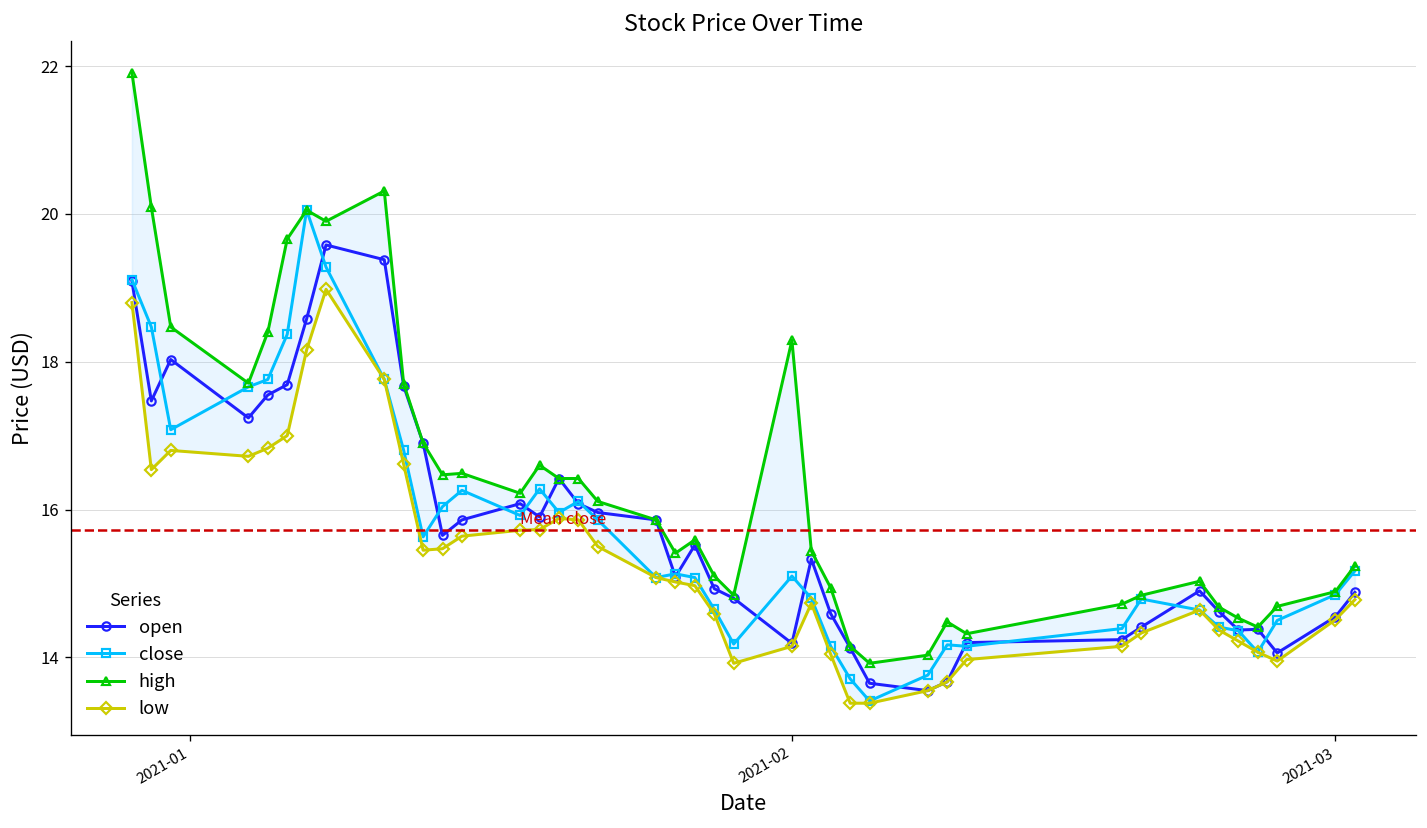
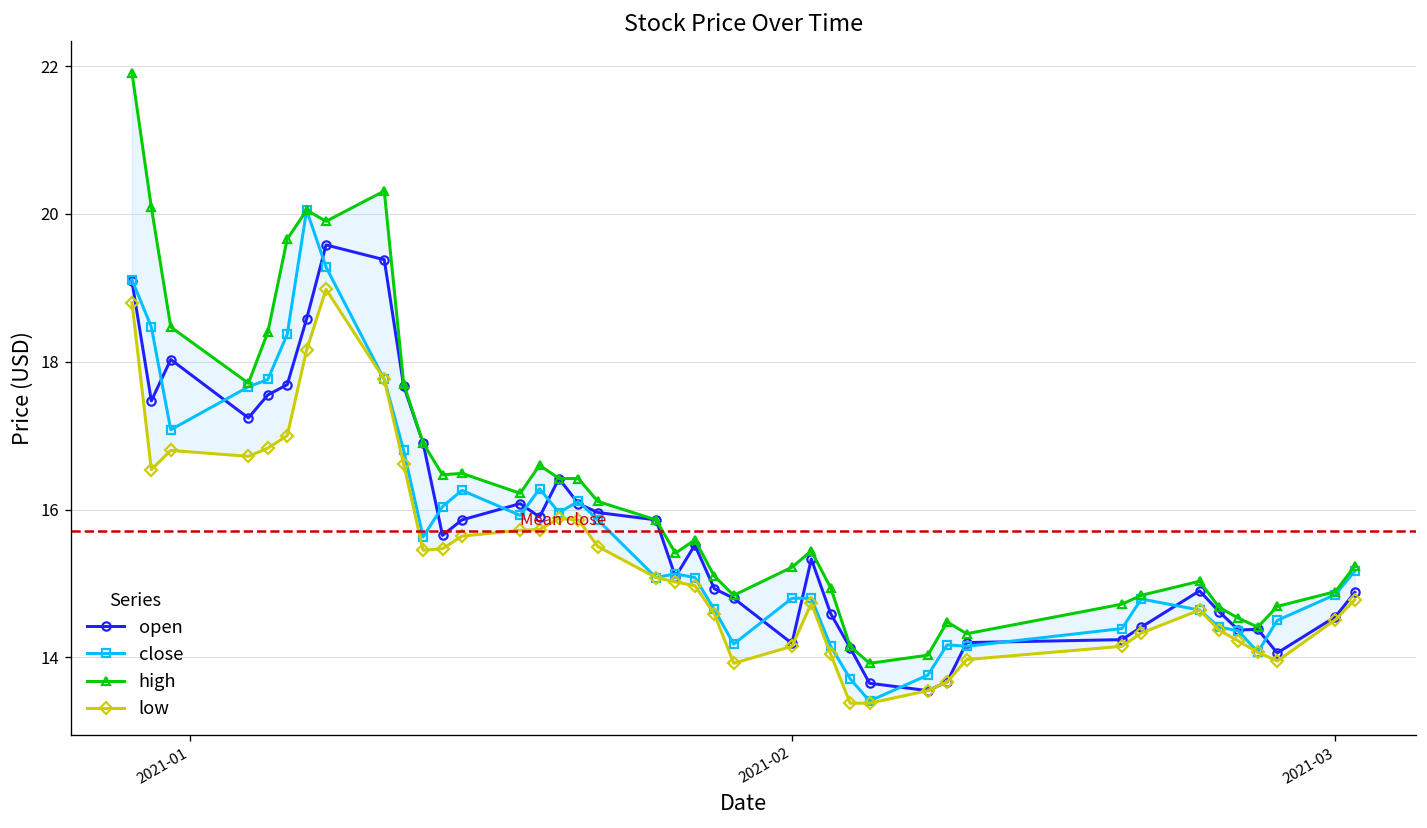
  {
    "close": {
-     "2021-02": 15.1
+     "2021-02": 14.8
    },
    "high": {
-     "2021-02": 18.3
+     "2021-02": 15.2
    }
  }
